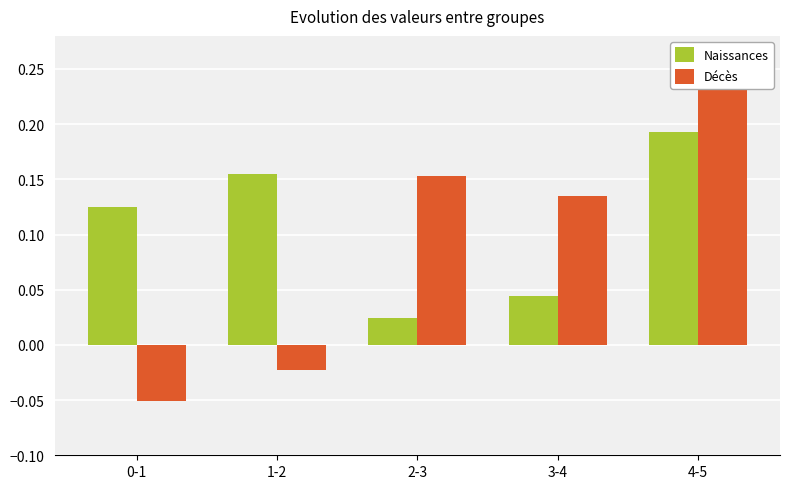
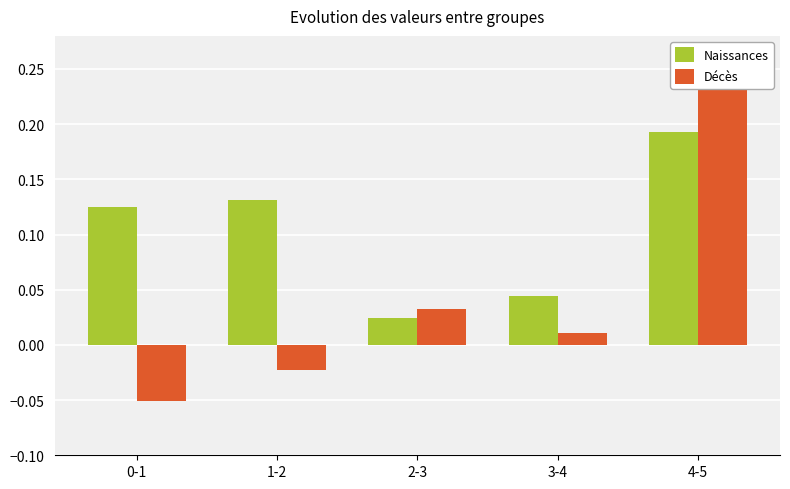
  {
    "Naissances": {
      "0-1": 0.125,
-     "1-2": 0.155,
+     "1-2": 0.131,
      "2-3": 0.025,
      "3-4": 0.044,
      "4-5": 0.193
    },
    "Décès": {
      "0-1": -0.051,
      "1-2": -0.023,
-     "2-3": 0.153,
-     "3-4": 0.135,
+     "2-3": 0.032,
+     "3-4": 0.011,
      "4-5": 0.231
    }
  }
